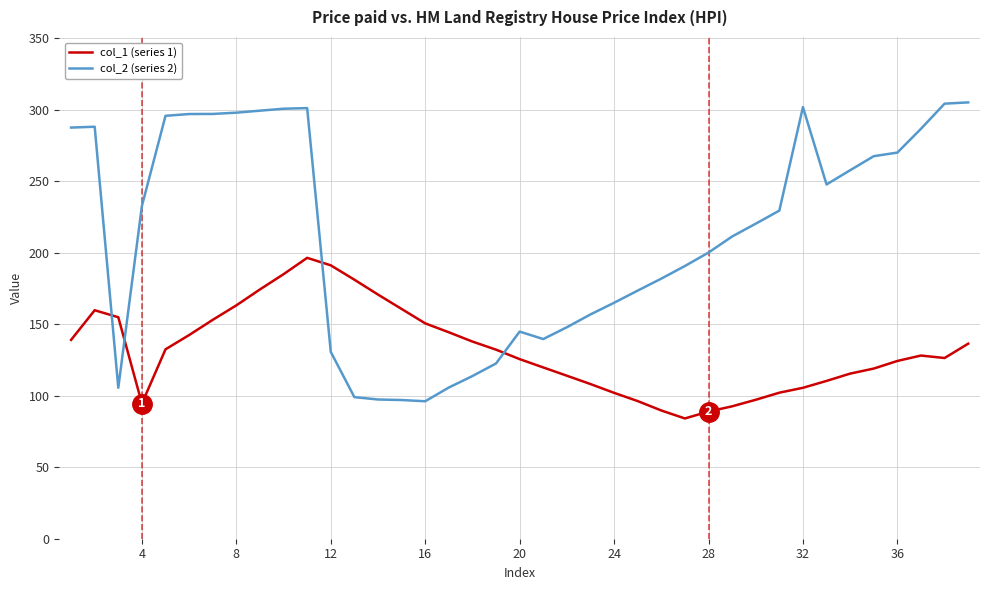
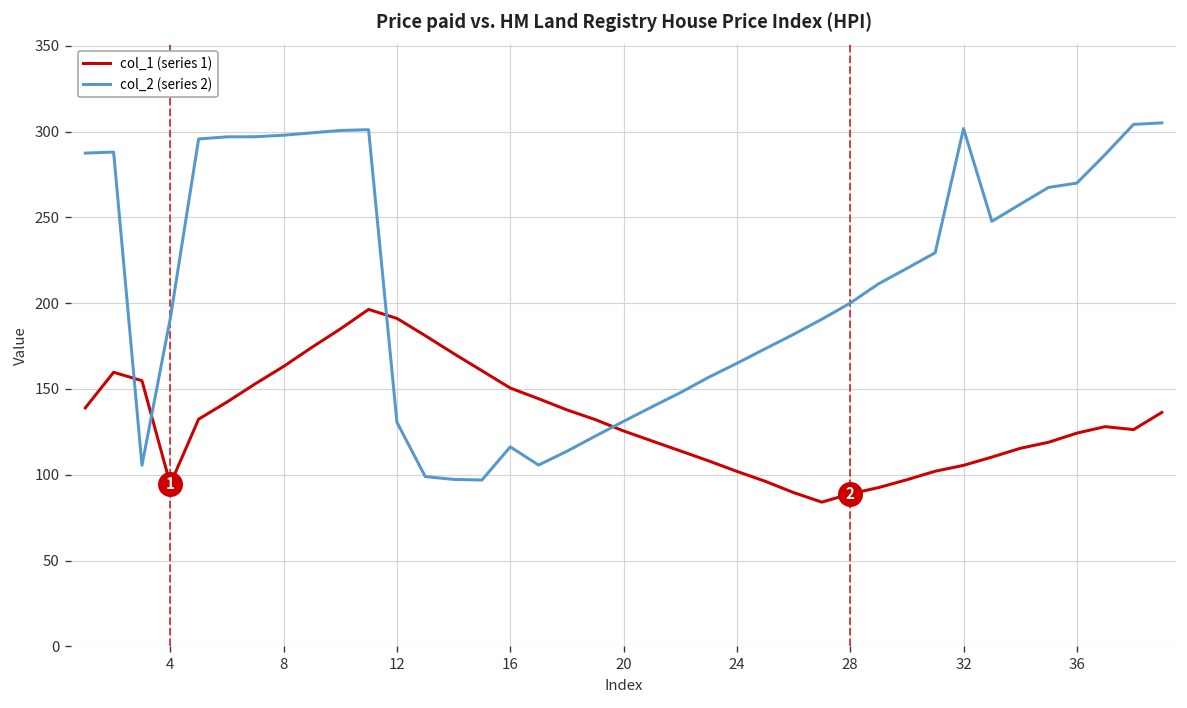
  {
    "col_2 (series 2)": {
-     "4": 233,
+     "4": 191,
      "8": 298,
      "12": 131,
-     "16": 96,
-     "20": 145,
+     "16": 116,
+     "20": 131,
      "24": 165,
      "28": 200,
      "32": 302,
      "36": 270
    }
  }
